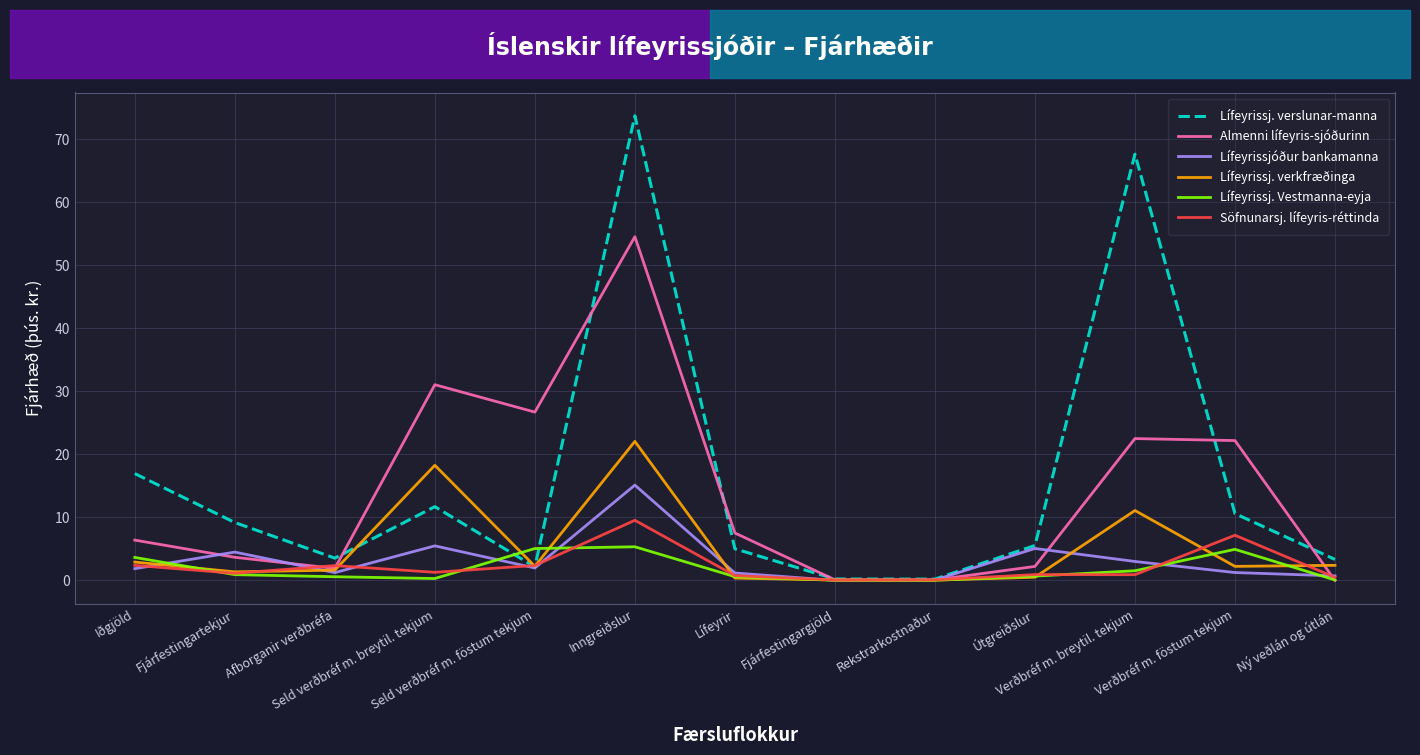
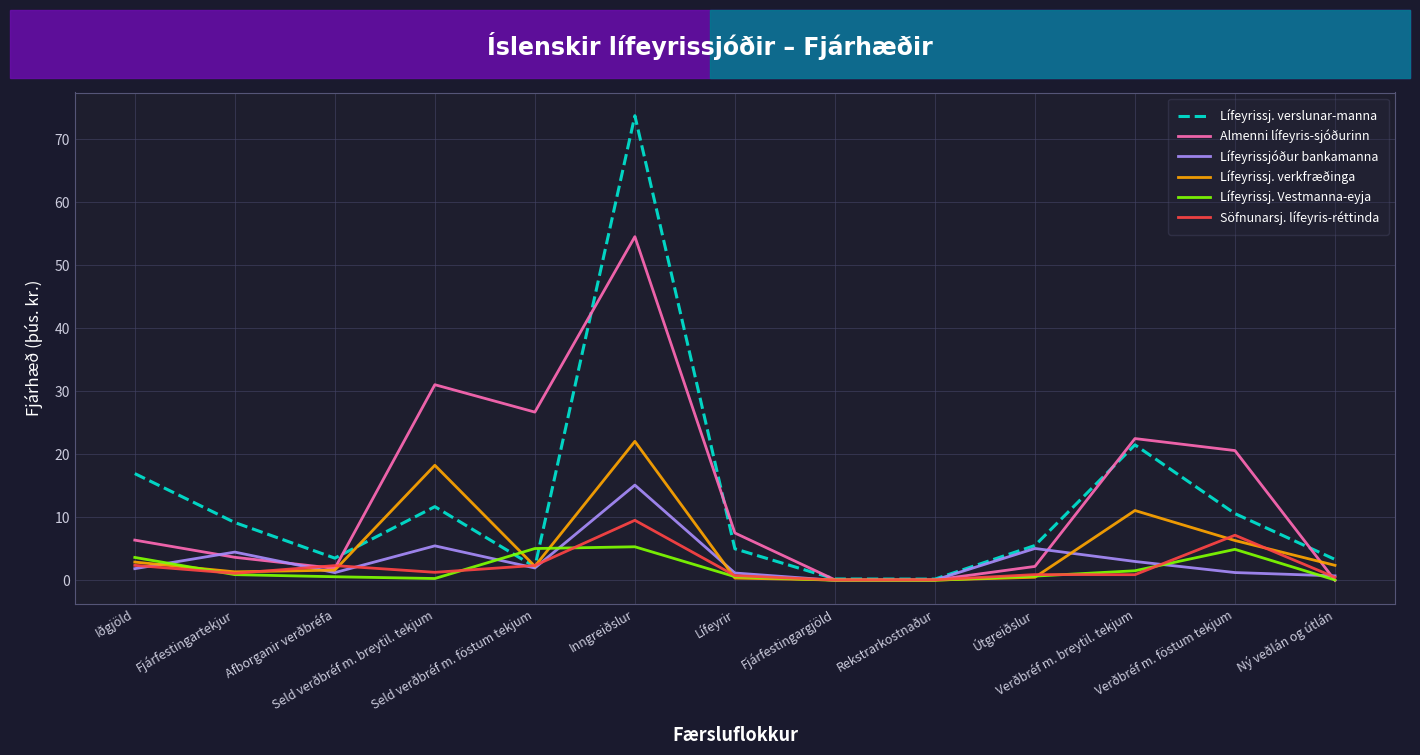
  {
    "Lífeyrissj. verslunar-manna": {
      "Iðgjöld": 17,
      "Fjárfestingartekjur": 9,
      "Afborganir verðbréfa": 4,
      "Seld verðbréf m. breytil. tekjum": 12,
      "Inngreiðslur": 74,
      "Lífeyrir": 5,
      "Útgreiðslur": 6,
-     "Verðbréf m. breytil. tekjum": 68,
+     "Verðbréf m. breytil. tekjum": 22,
      "Verðbréf m. föstum tekjum": 11,
      "Ný veðlán og útlán": 3
    },
    "Almenni lífeyris-sjóðurinn": {
      "Iðgjöld": 6,
      "Fjárfestingartekjur": 4,
      "Seld verðbréf m. breytil. tekjum": 31,
      "Seld verðbréf m. föstum tekjum": 27,
      "Inngreiðslur": 55,
      "Lífeyrir": 8,
      "Útgreiðslur": 2,
      "Verðbréf m. breytil. tekjum": 23,
-     "Verðbréf m. föstum tekjum": 22
+     "Verðbréf m. föstum tekjum": 21
    },
    "Lífeyrissjóður bankamanna": {
      "Iðgjöld": 2,
      "Fjárfestingartekjur": 4,
      "Seld verðbréf m. breytil. tekjum": 5,
      "Inngreiðslur": 15,
      "Lífeyrir": 1,
      "Útgreiðslur": 5,
      "Verðbréf m. breytil. tekjum": 3,
      "Verðbréf m. föstum tekjum": 1
    },
    "Lífeyrissj. verkfræðinga": {
      "Iðgjöld": 3,
      "Seld verðbréf m. breytil. tekjum": 18,
      "Inngreiðslur": 22,
      "Verðbréf m. breytil. tekjum": 11,
-     "Verðbréf m. föstum tekjum": 2,
+     "Verðbréf m. föstum tekjum": 6,
      "Ný veðlán og útlán": 2
    },
    "Lífeyrissj. Vestmanna-eyja": {
      "Iðgjöld": 4,
      "Afborganir verðbréfa": 1,
      "Seld verðbréf m. breytil. tekjum": 0,
      "Seld verðbréf m. föstum tekjum": 5,
      "Inngreiðslur": 5,
      "Verðbréf m. breytil. tekjum": 2,
      "Verðbréf m. föstum tekjum": 5
    },
    "Söfnunarsj. lífeyris-réttinda": {
      "Iðgjöld": 2,
      "Afborganir verðbréfa": 2,
      "Seld verðbréf m. breytil. tekjum": 1,
      "Inngreiðslur": 10,
      "Verðbréf m. breytil. tekjum": 1,
      "Verðbréf m. föstum tekjum": 7
    }
  }
